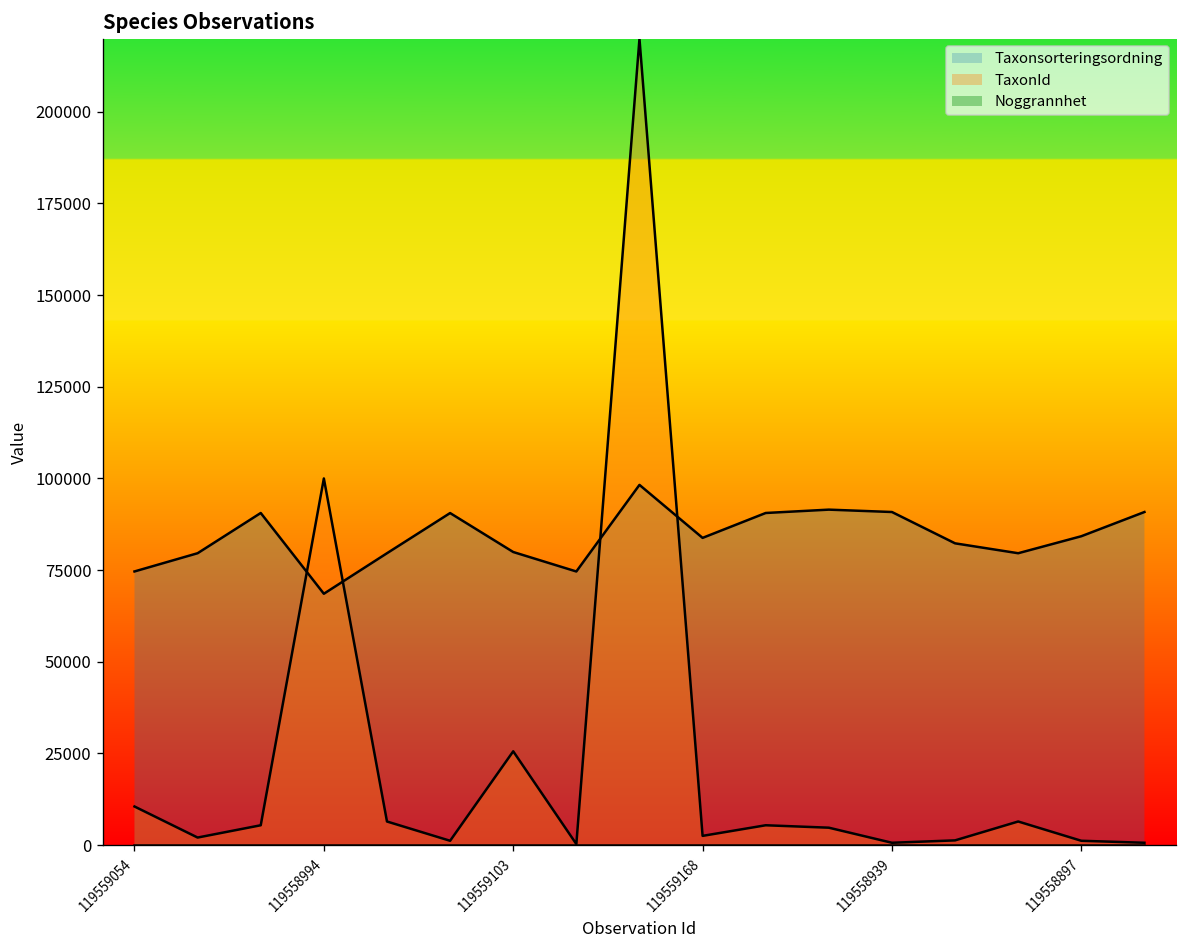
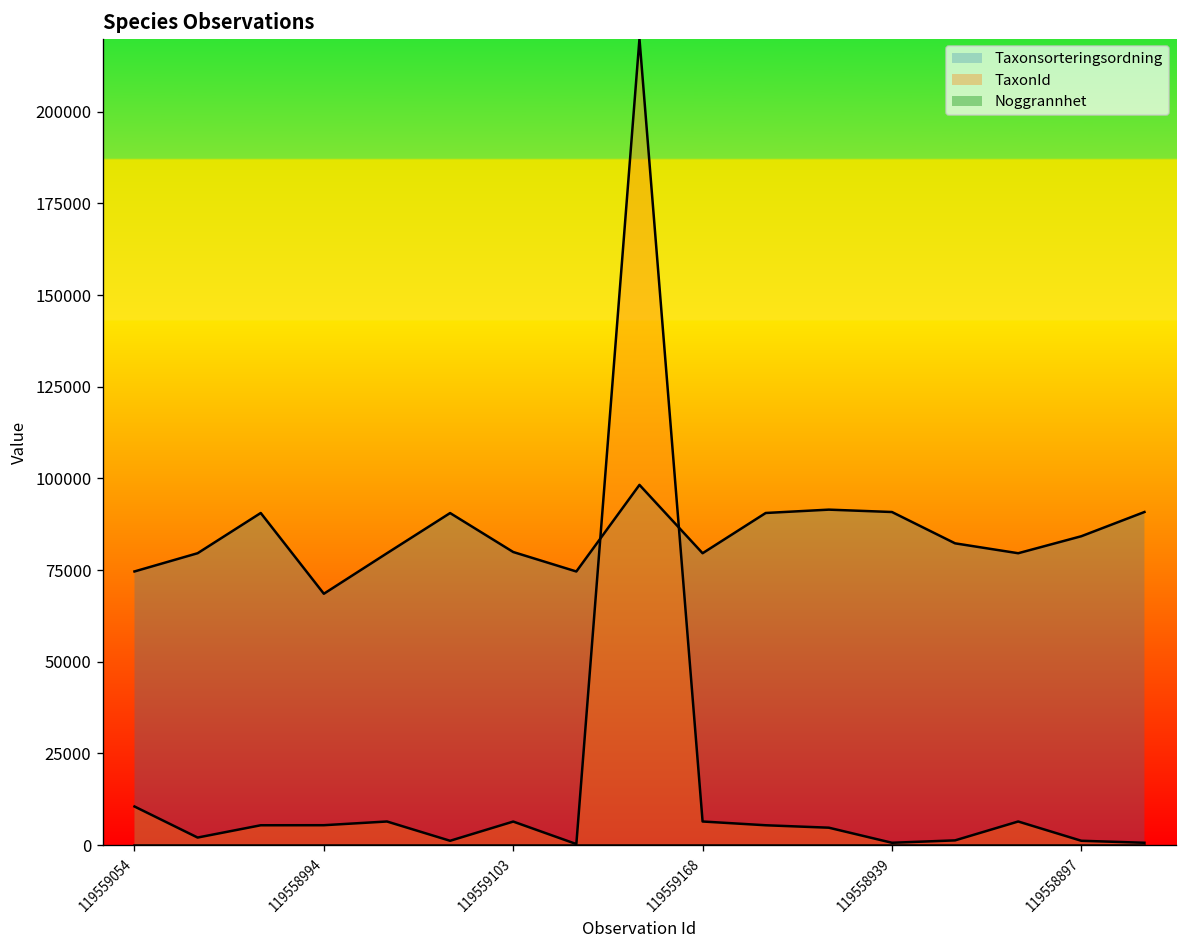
  {
    "Taxonsorteringsordning": {
      "119559054": 75000,
      "119558994": 69000,
      "119559103": 80000,
-     "119559168": 84000,
+     "119559168": 80000,
      "119558939": 91000,
      "119558897": 84000
    },
    "TaxonId": {
      "119559054": 11000,
-     "119558994": 100000,
-     "119559103": 26000,
-     "119559168": 3000,
+     "119558994": 5000,
+     "119559103": 6000,
+     "119559168": 6000,
      "119558897": 1000
    },
    "Noggrannhet": {
      "119559054": 0,
      "119558994": 0,
      "119559103": 0,
      "119559168": 0,
      "119558897": 0
    }
  }
